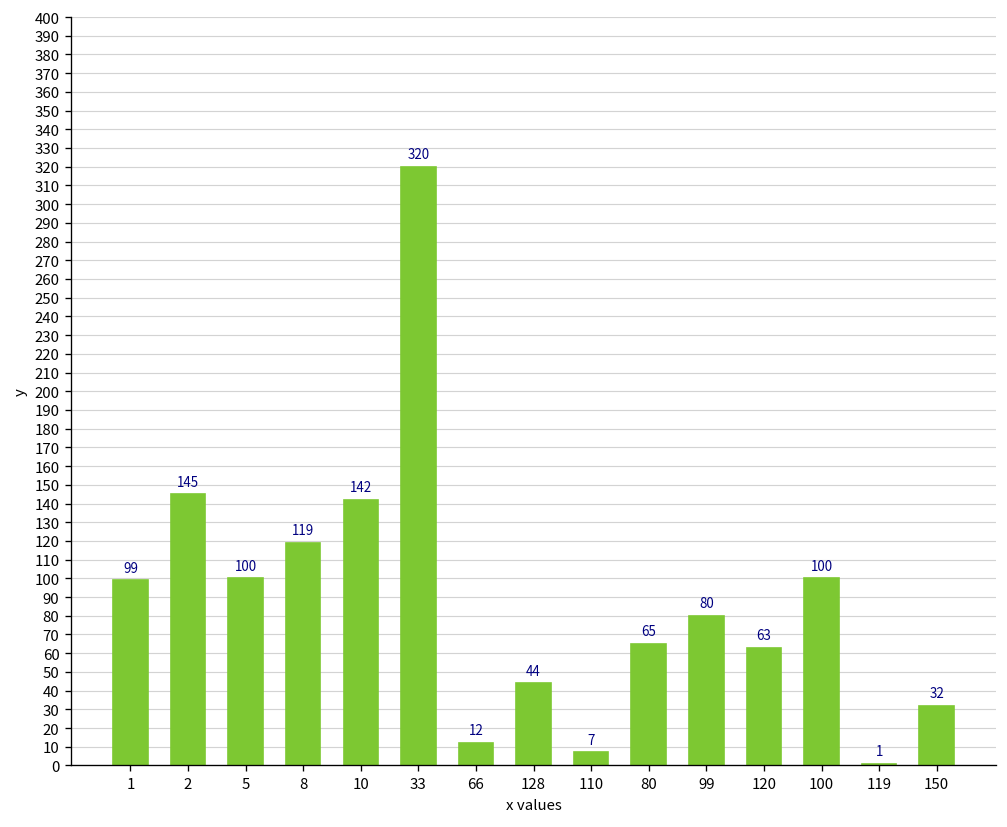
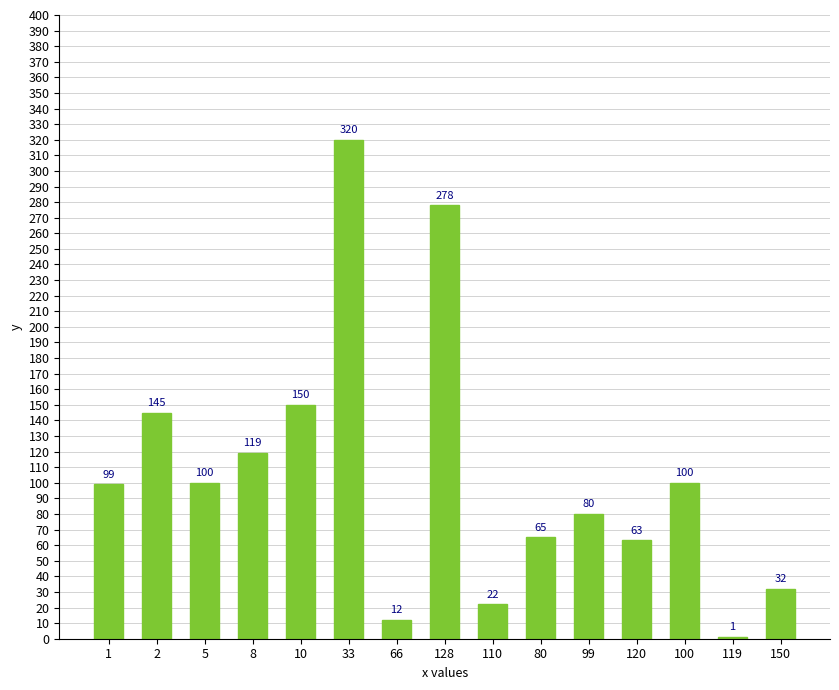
  {
    "1": 99,
    "2": 145,
    "5": 100,
    "8": 119,
-   "10": 142,
+   "10": 150,
    "33": 320,
    "66": 12,
-   "128": 44,
-   "110": 7,
+   "128": 278,
+   "110": 22,
    "80": 65,
    "99": 80,
    "120": 63,
    "100": 100,
    "119": 1,
    "150": 32
  }
